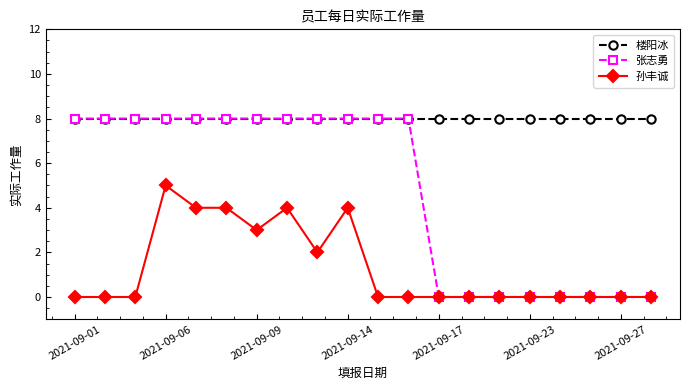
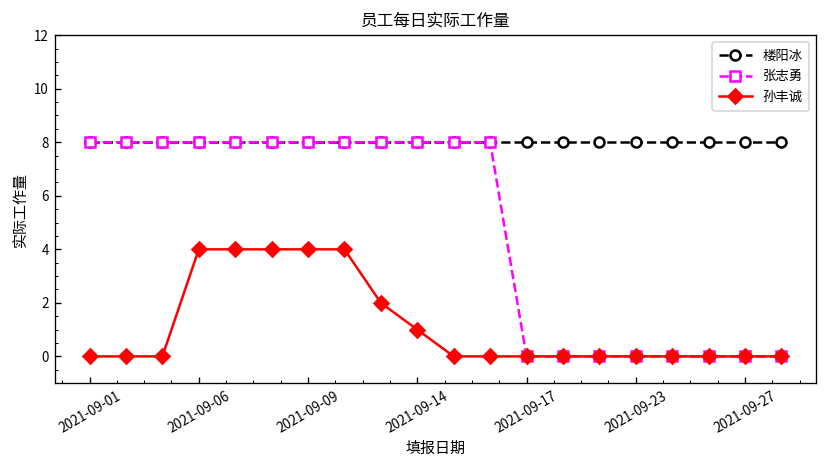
  {
    "楼阳冰": {
      "2021-09-17": 8,
      "2021-09-23": 8,
      "2021-09-27": 8
    },
    "孙丰诚": {
      "2021-09-01": 0,
-     "2021-09-06": 5,
-     "2021-09-09": 3,
-     "2021-09-14": 4
+     "2021-09-06": 4,
+     "2021-09-09": 4,
+     "2021-09-14": 1
    }
  }
